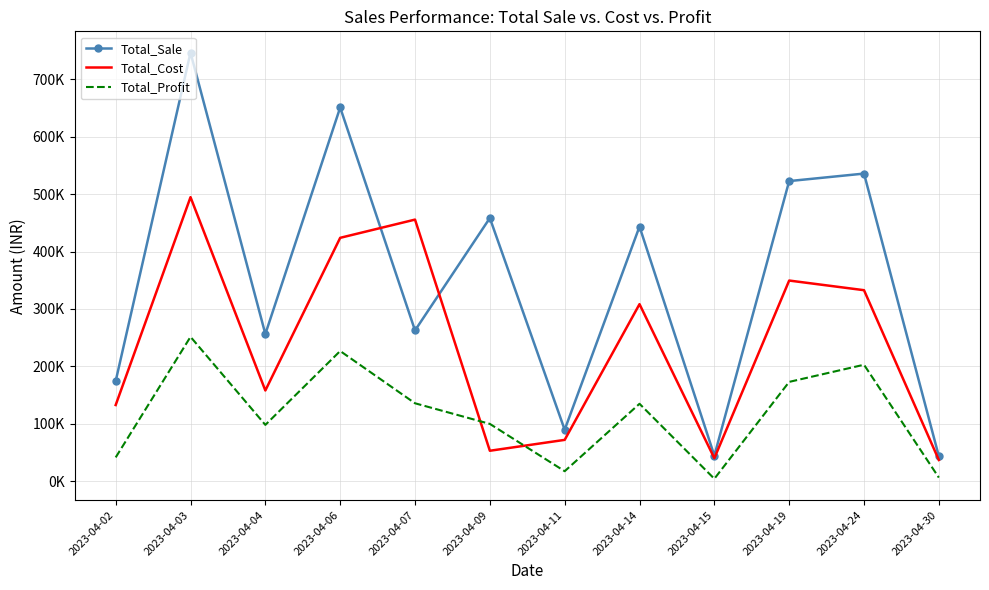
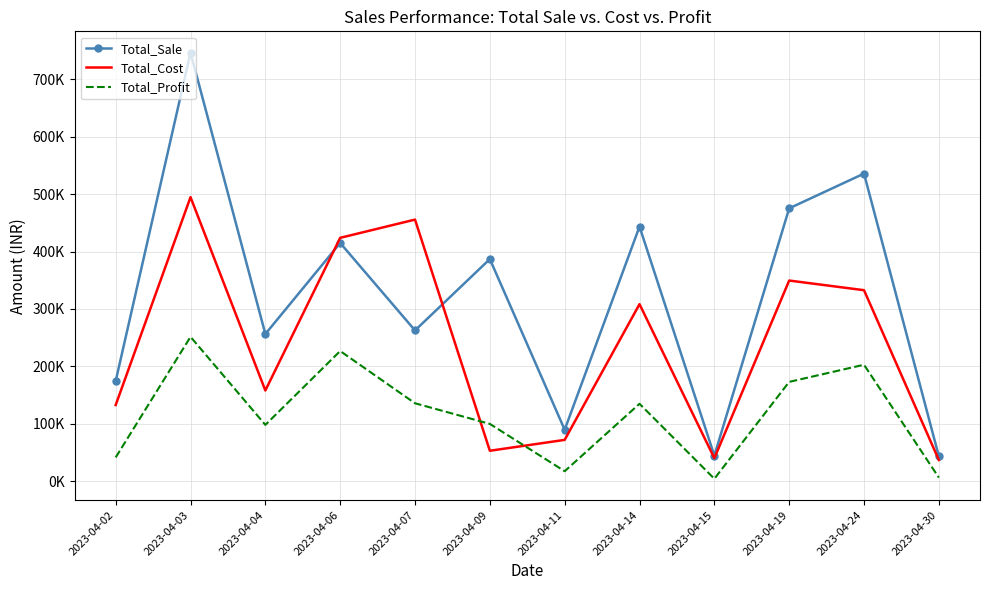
  {
    "Total_Sale": {
      "2023-04-02": 170000,
      "2023-04-04": 260000,
-     "2023-04-06": 650000,
+     "2023-04-06": 410000,
      "2023-04-07": 260000,
-     "2023-04-09": 460000,
+     "2023-04-09": 390000,
      "2023-04-11": 90000,
      "2023-04-14": 440000,
      "2023-04-15": 40000,
-     "2023-04-19": 520000,
+     "2023-04-19": 480000,
      "2023-04-24": 540000,
      "2023-04-30": 40000
    },
    "Total_Cost": {
      "2023-04-02": 130000,
      "2023-04-03": 490000,
      "2023-04-04": 160000,
      "2023-04-06": 420000,
      "2023-04-07": 460000,
      "2023-04-09": 50000,
      "2023-04-11": 70000,
      "2023-04-14": 310000,
      "2023-04-15": 40000,
      "2023-04-19": 350000,
      "2023-04-24": 330000,
      "2023-04-30": 40000
    },
    "Total_Profit": {
      "2023-04-02": 40000,
      "2023-04-03": 250000,
      "2023-04-04": 100000,
      "2023-04-06": 230000,
      "2023-04-07": 140000,
      "2023-04-09": 100000,
      "2023-04-11": 20000,
      "2023-04-14": 140000,
      "2023-04-15": 0,
      "2023-04-19": 170000,
      "2023-04-24": 200000,
      "2023-04-30": 10000
    }
  }
